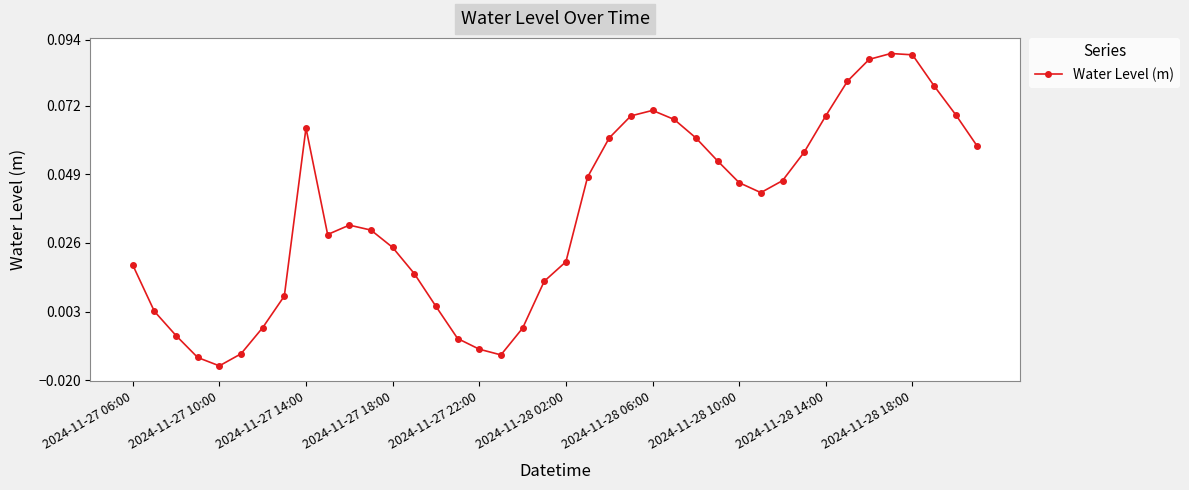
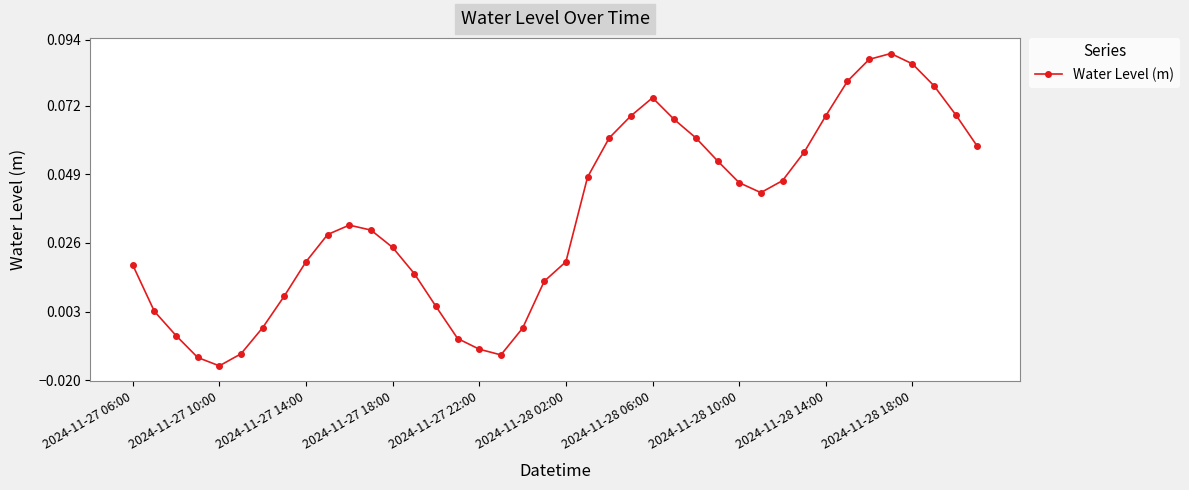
  {
    "2024-11-27 06:00": 0.019,
    "2024-11-27 10:00": -0.015,
-   "2024-11-27 14:00": 0.065,
+   "2024-11-27 14:00": 0.020,
    "2024-11-27 18:00": 0.024,
    "2024-11-27 22:00": -0.010,
    "2024-11-28 02:00": 0.020,
-   "2024-11-28 06:00": 0.070,
+   "2024-11-28 06:00": 0.075,
    "2024-11-28 10:00": 0.046,
    "2024-11-28 14:00": 0.069,
-   "2024-11-28 18:00": 0.089
+   "2024-11-28 18:00": 0.086
  }
